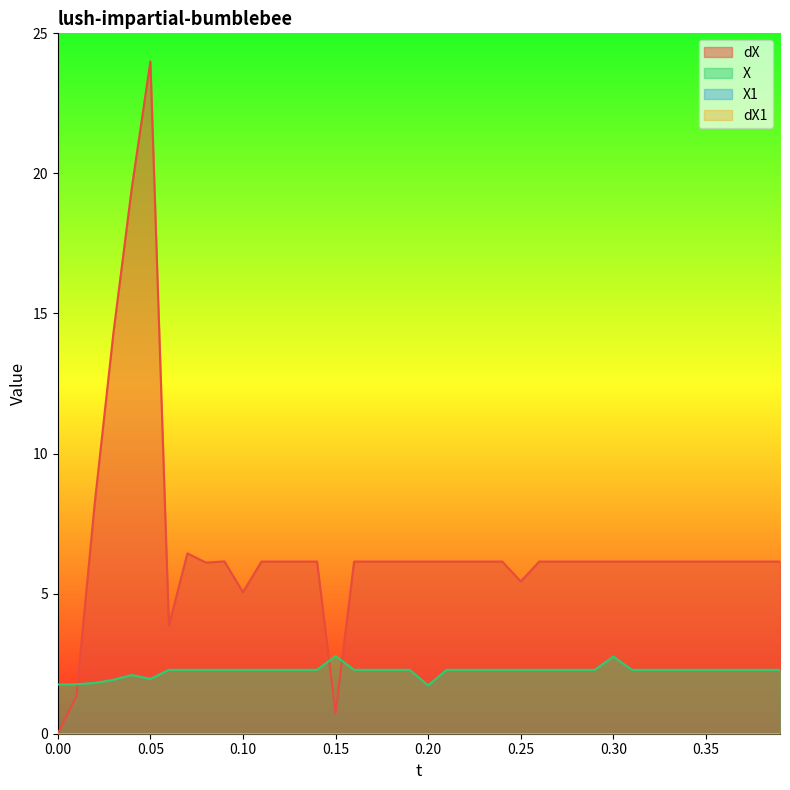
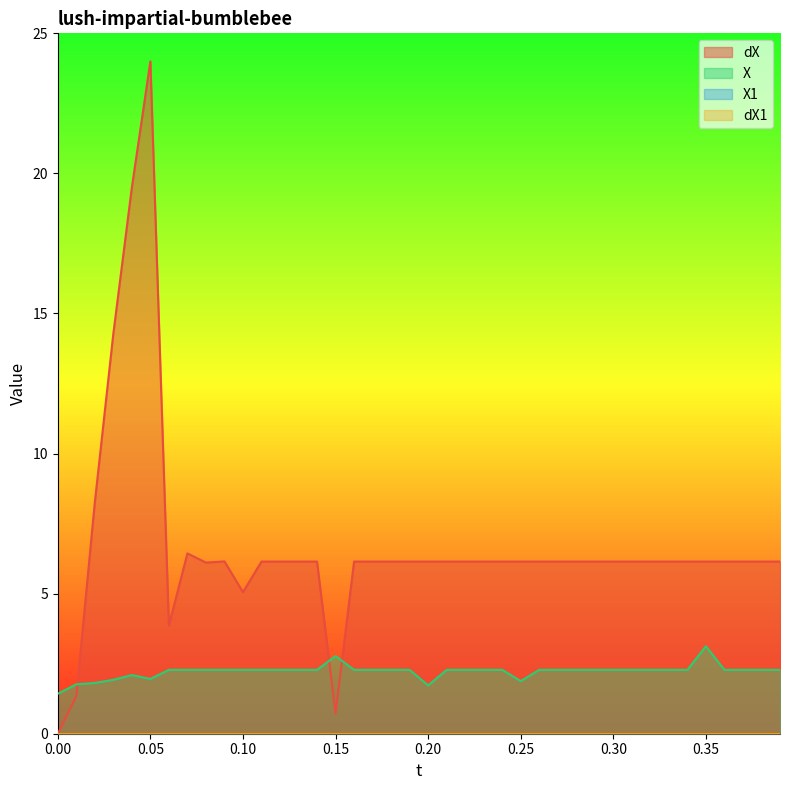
  {
    "dX": {
      "0.05": 24.0,
      "0.10": 5.1,
      "0.15": 0.7,
      "0.20": 6.1,
-     "0.25": 5.4,
+     "0.25": 6.1,
      "0.30": 6.1,
      "0.35": 6.1
    },
    "X": {
-     "0.00": 1.8,
+     "0.00": 1.4,
      "0.05": 2.0,
      "0.10": 2.3,
      "0.15": 2.8,
      "0.20": 1.7,
-     "0.25": 2.3,
-     "0.30": 2.8,
-     "0.35": 2.3
+     "0.25": 1.9,
+     "0.30": 2.3,
+     "0.35": 3.1
    },
    "dX1": {
      "0.05": 0.0,
      "0.10": 0.0,
      "0.15": 0.0,
      "0.20": 0.0,
      "0.25": 0.0,
      "0.30": 0.0,
      "0.35": 0.0
    }
  }
